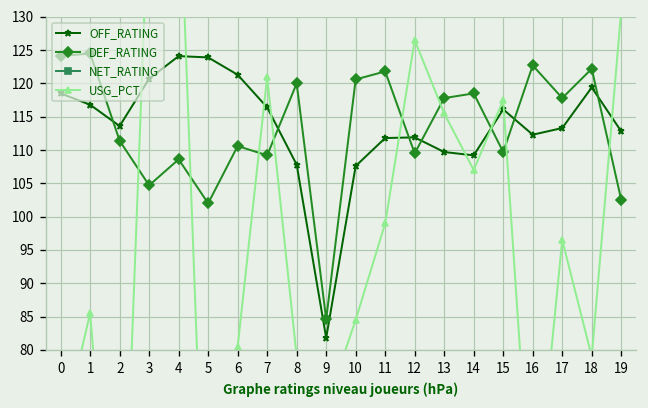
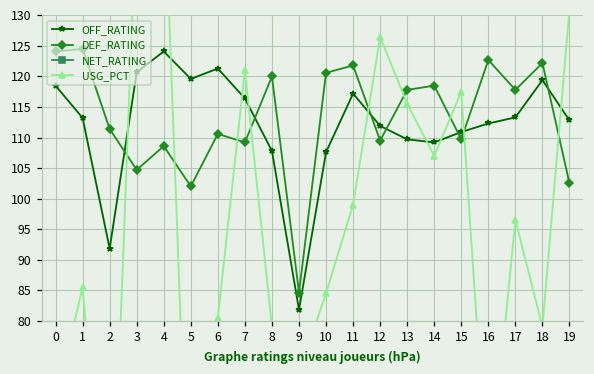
  {
    "OFF_RATING": {
-     "1": 117,
-     "2": 114,
+     "1": 113,
+     "2": 92,
      "4": 124,
-     "5": 124,
+     "5": 120,
      "6": 121,
      "7": 116,
      "8": 108,
      "9": 82,
      "10": 108,
-     "11": 112,
+     "11": 117,
      "12": 112,
      "13": 110,
      "14": 109,
-     "15": 116,
+     "15": 111,
      "16": 112,
      "17": 113,
      "18": 119,
      "19": 113
    },
    "USG_PCT": {
      "1": 86,
      "6": 81,
      "7": 121,
      "10": 85,
      "11": 99,
      "12": 127,
      "13": 116,
      "14": 107,
      "15": 118,
      "17": 97
    }
  }
